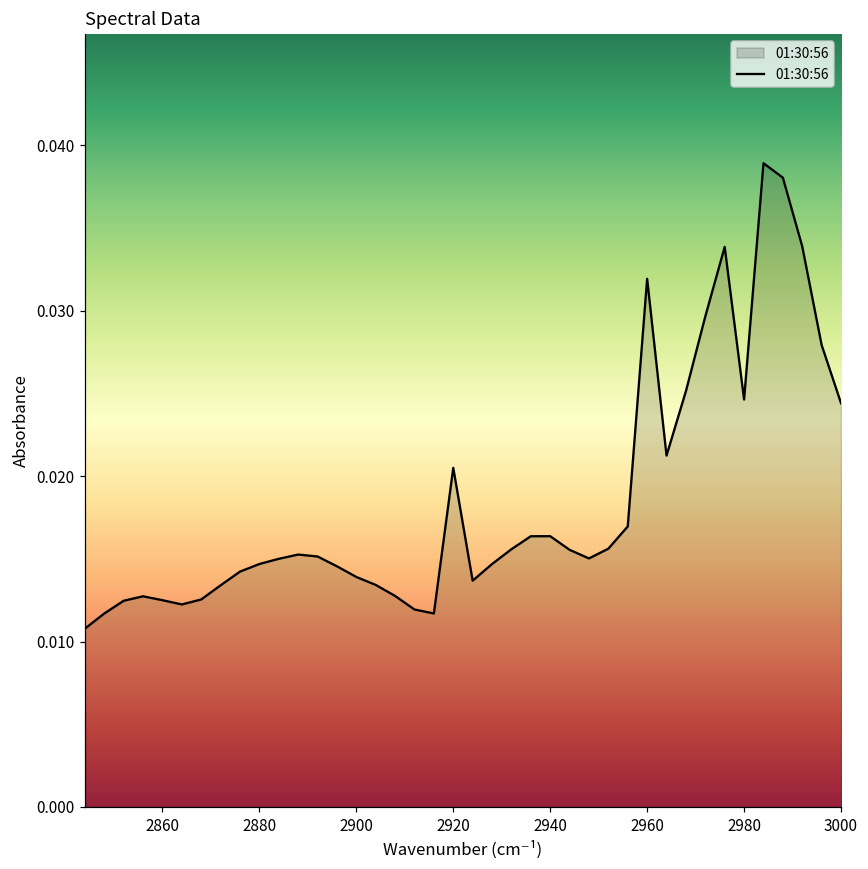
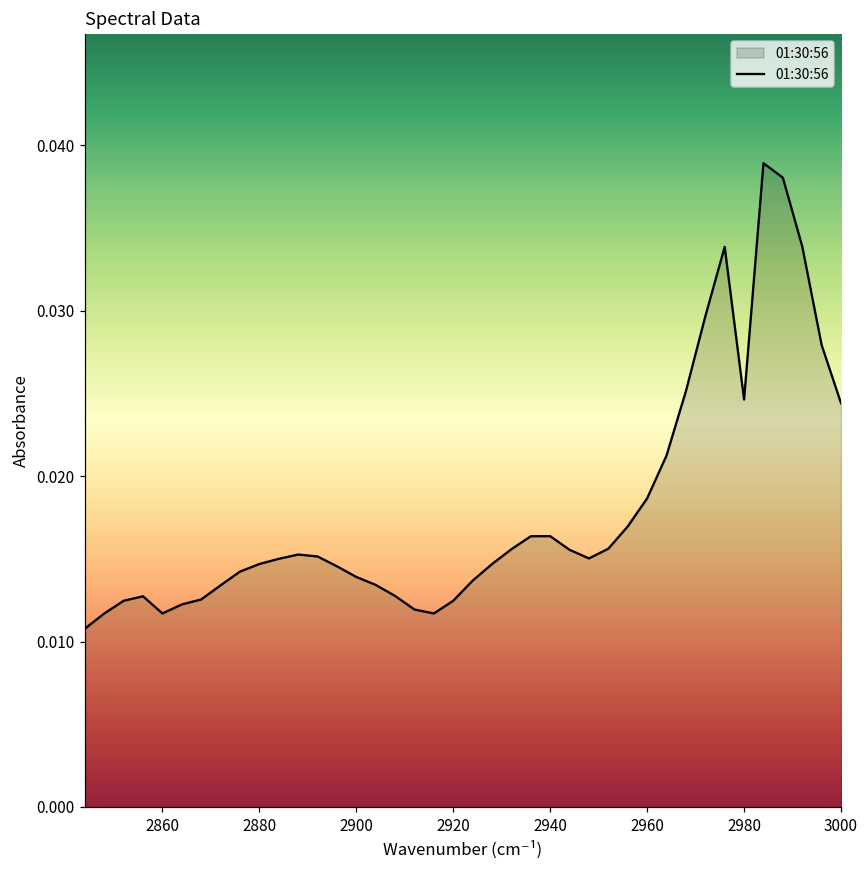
  {
-   "2860": 0.0125,
+   "2860": 0.0117,
    "2880": 0.0147,
    "2900": 0.0139,
-   "2920": 0.0205,
+   "2920": 0.0125,
    "2940": 0.0164,
-   "2960": 0.0319,
+   "2960": 0.0187,
    "2980": 0.0246,
    "3000": 0.0244
  }
